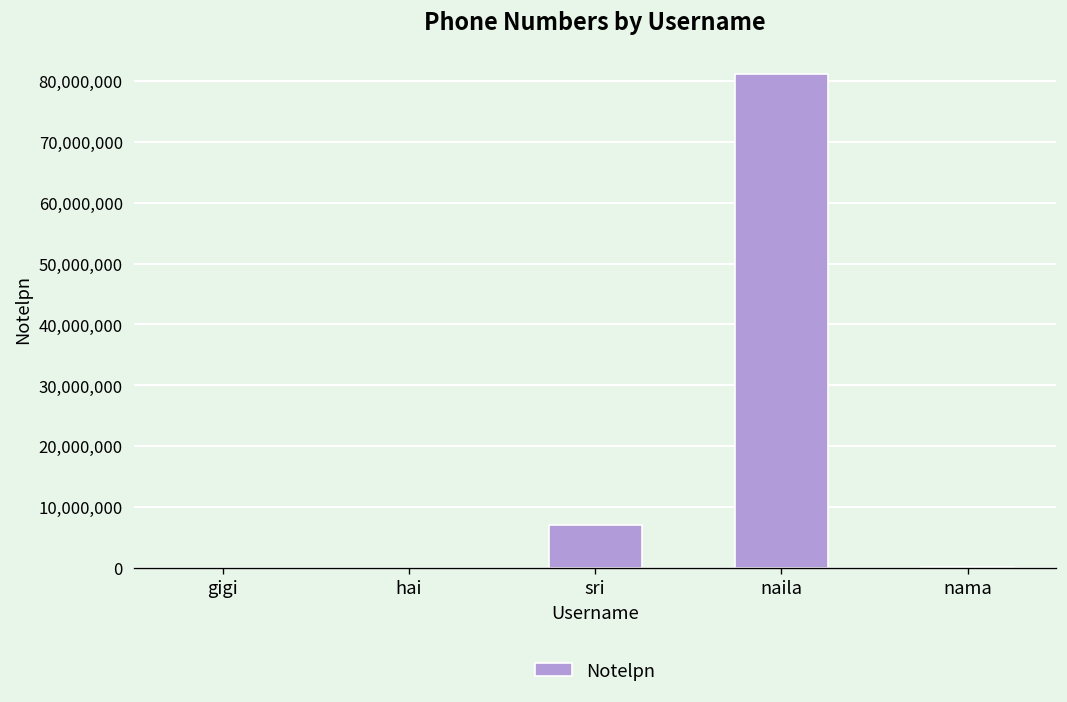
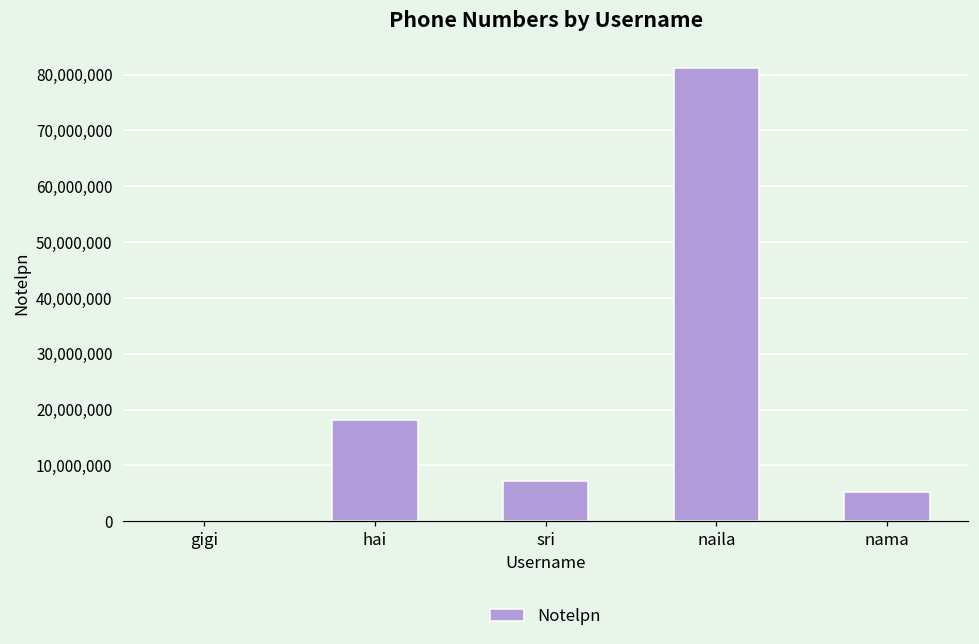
  {
-   "hai": "0",
+   "hai": "18,000,000",
    "sri": "7,000,000",
    "naila": "81,000,000",
-   "nama": "0"
+   "nama": "5,000,000"
  }
